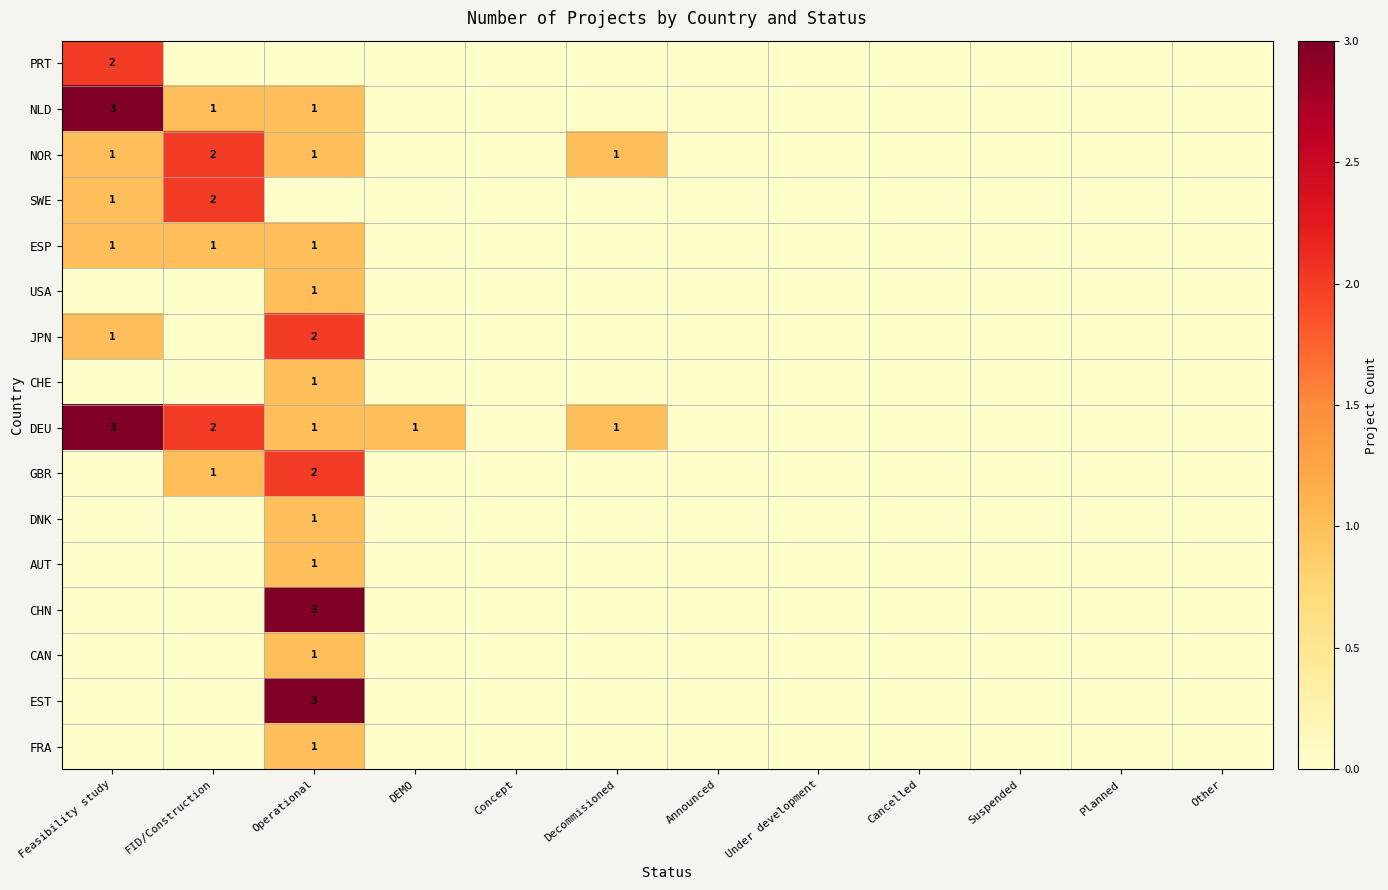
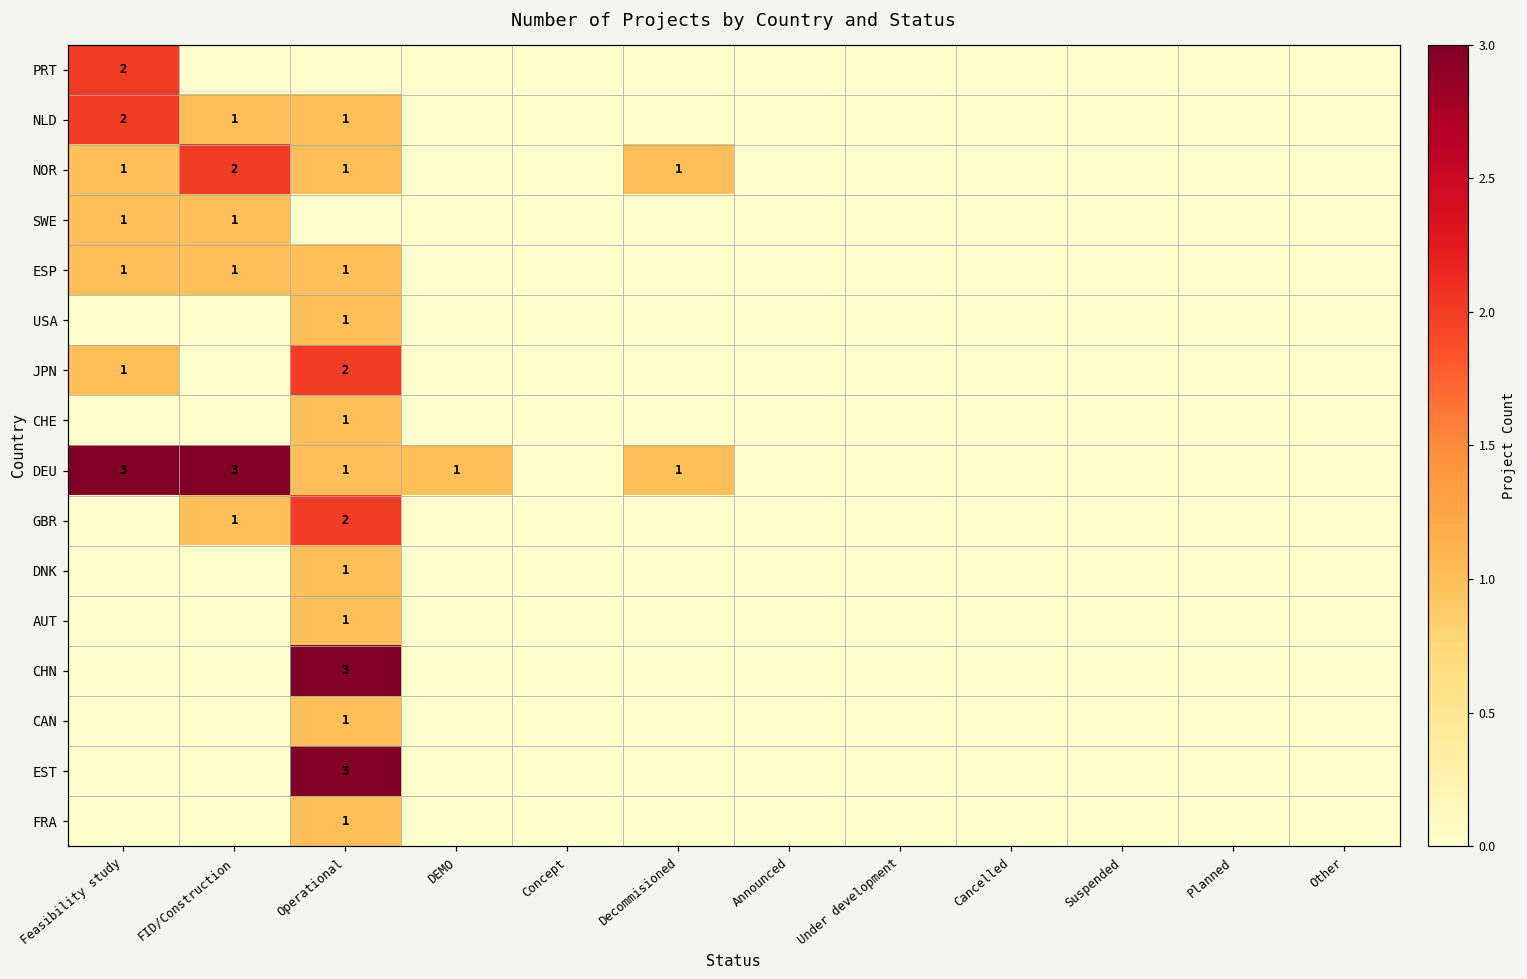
  {
    "PRT": {
      "Feasibility study": 2
    },
    "NLD": {
-     "Feasibility study": 3,
+     "Feasibility study": 2,
      "FID/Construction": 1,
      "Operational": 1
    },
    "NOR": {
      "Feasibility study": 1,
      "FID/Construction": 2,
      "Operational": 1,
      "Decommisioned": 1
    },
    "SWE": {
      "Feasibility study": 1,
-     "FID/Construction": 2
+     "FID/Construction": 1
    },
    "ESP": {
      "Feasibility study": 1,
      "FID/Construction": 1,
      "Operational": 1
    },
    "USA": {
      "Operational": 1
    },
    "JPN": {
      "Feasibility study": 1,
      "Operational": 2
    },
    "CHE": {
      "Operational": 1
    },
    "DEU": {
      "Feasibility study": 3,
-     "FID/Construction": 2,
+     "FID/Construction": 3,
      "Operational": 1,
      "DEMO": 1,
      "Decommisioned": 1
    },
    "GBR": {
      "FID/Construction": 1,
      "Operational": 2
    },
    "DNK": {
      "Operational": 1
    },
    "AUT": {
      "Operational": 1
    },
    "CHN": {
      "Operational": 3
    },
    "CAN": {
      "Operational": 1
    },
    "EST": {
      "Operational": 3
    },
    "FRA": {
      "Operational": 1
    }
  }
